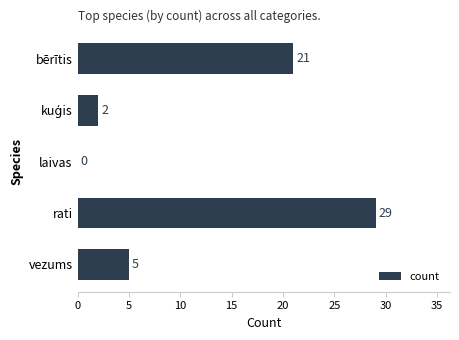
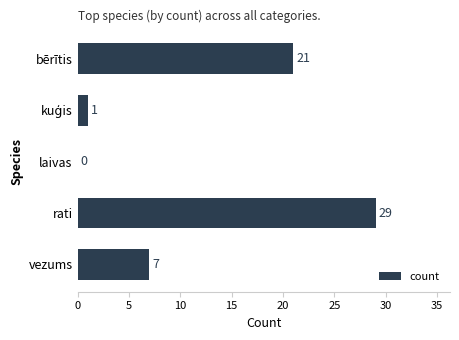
  {
    "bērītis": 21,
-   "kuģis": 2,
+   "kuģis": 1,
    "laivas": 0,
    "rati": 29,
-   "vezums": 5
+   "vezums": 7
  }
